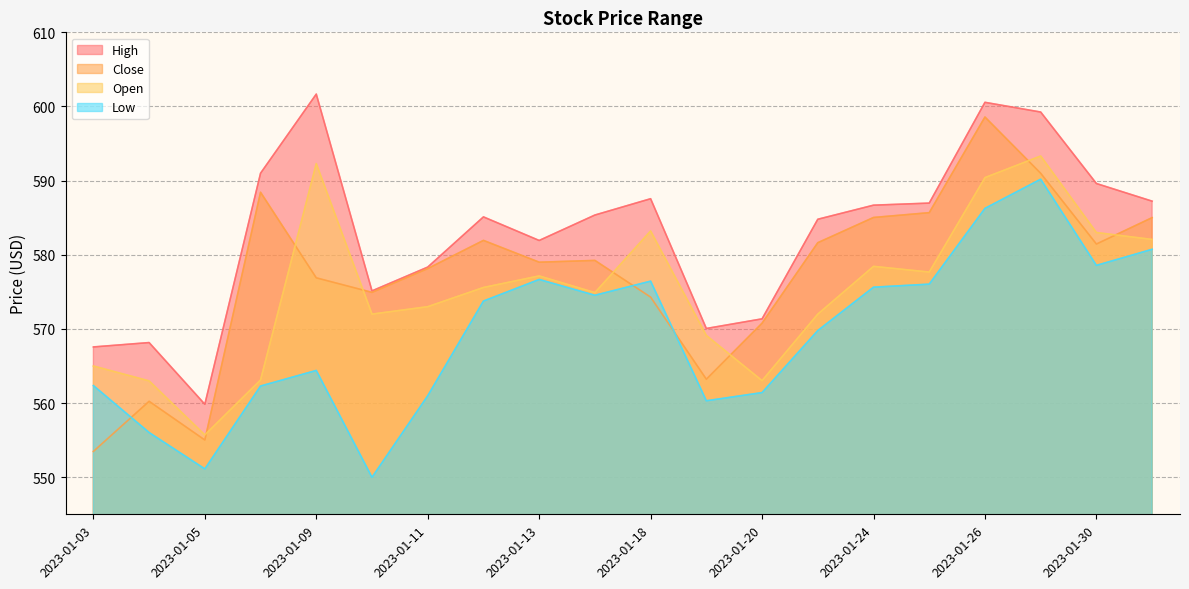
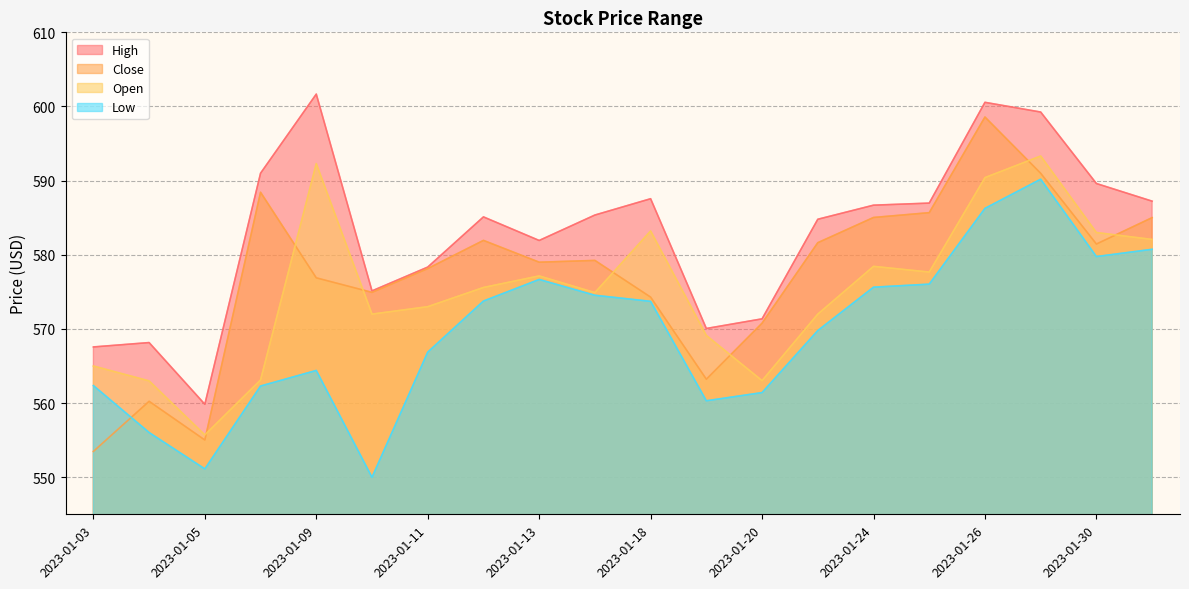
  {
    "Low": {
      "2023-01-03": 562,
      "2023-01-05": 551,
      "2023-01-09": 564,
-     "2023-01-11": 561,
+     "2023-01-11": 567,
      "2023-01-13": 577,
-     "2023-01-18": 576,
+     "2023-01-18": 574,
      "2023-01-20": 561,
      "2023-01-24": 576,
      "2023-01-26": 586,
-     "2023-01-30": 579
+     "2023-01-30": 580
    }
  }
